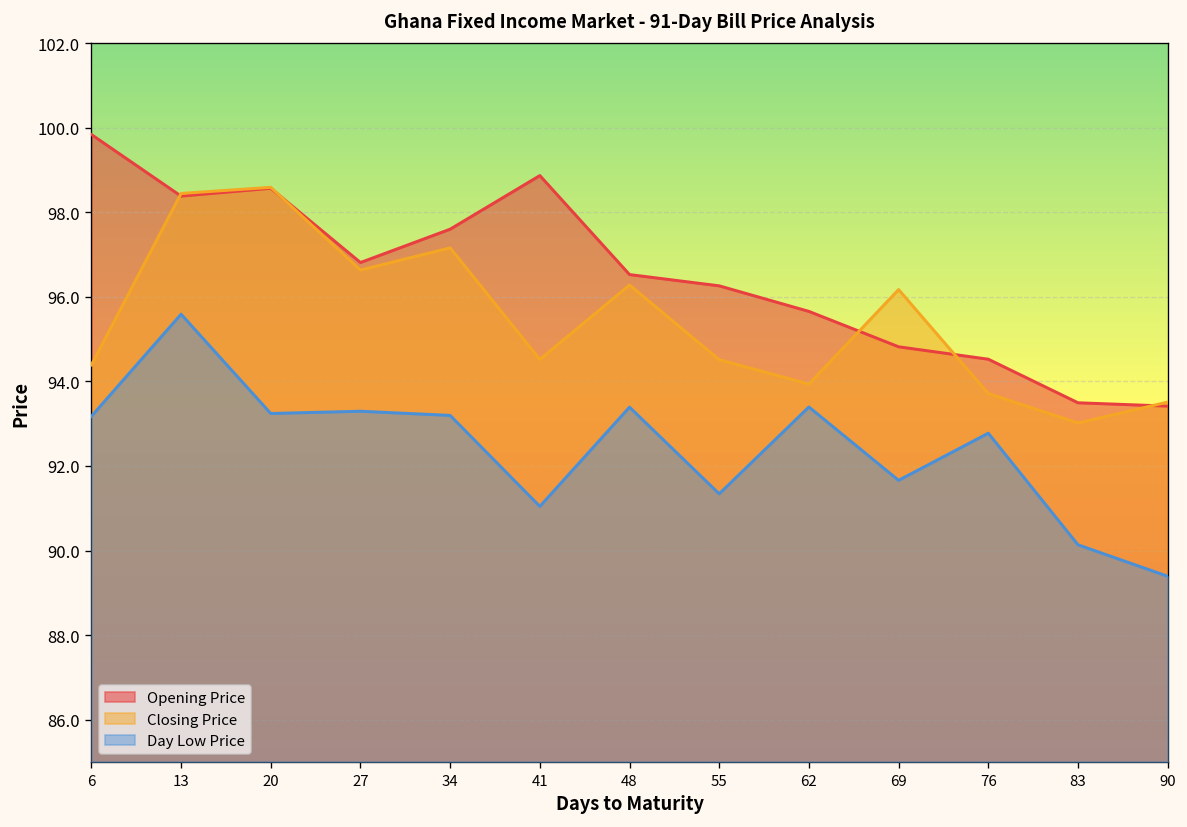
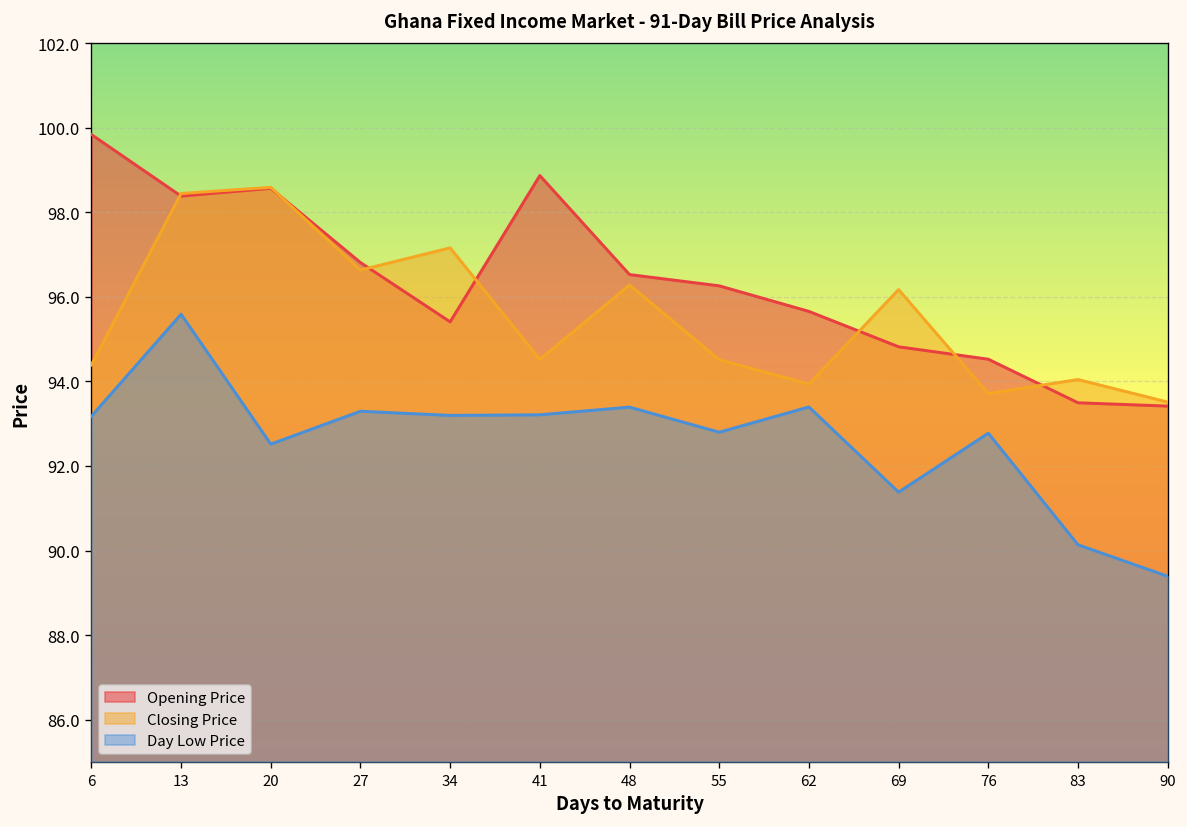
  {
    "Opening Price": {
      "6": 99.8,
      "27": 96.8,
-     "34": 97.6,
+     "34": 95.4,
      "41": 98.9,
      "48": 96.5,
      "55": 96.3,
      "62": 95.7,
      "69": 94.8,
      "76": 94.5,
      "83": 93.5,
      "90": 93.4
    },
    "Closing Price": {
      "6": 94.4,
      "27": 96.6,
      "34": 97.2,
      "41": 94.5,
      "48": 96.3,
      "55": 94.5,
      "62": 93.9,
      "69": 96.2,
      "76": 93.7,
-     "83": 93.0,
+     "83": 94.0,
      "90": 93.5
    },
    "Day Low Price": {
      "6": 93.2,
      "13": 95.6,
-     "20": 93.2,
+     "20": 92.5,
      "27": 93.3,
      "34": 93.2,
-     "41": 91.0,
+     "41": 93.2,
      "48": 93.4,
-     "55": 91.3,
+     "55": 92.8,
      "62": 93.4,
-     "69": 91.7,
+     "69": 91.4,
      "76": 92.8,
      "83": 90.1,
      "90": 89.4
    }
  }
